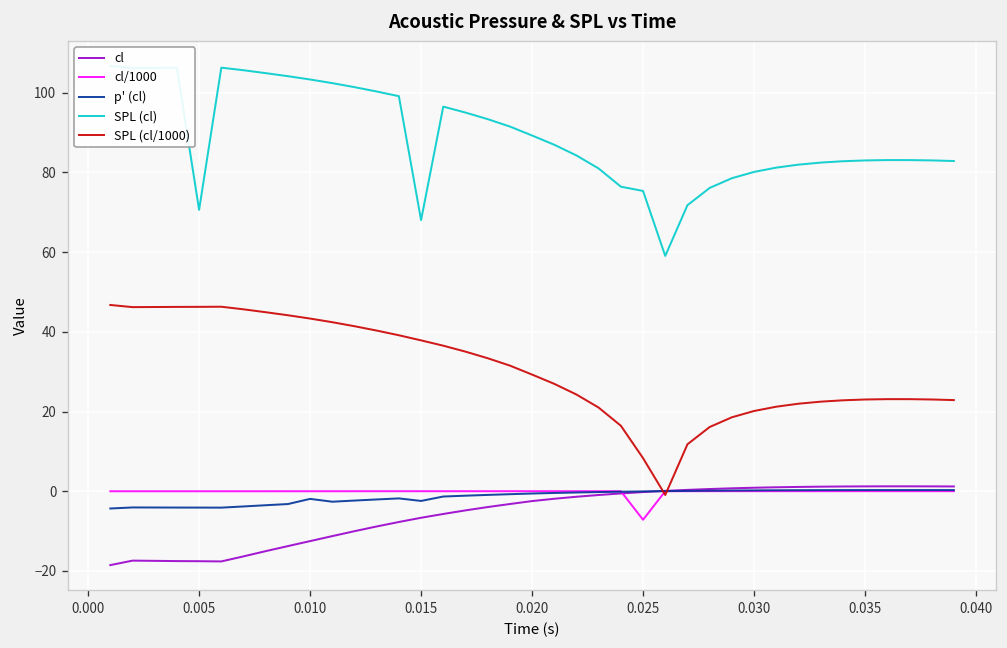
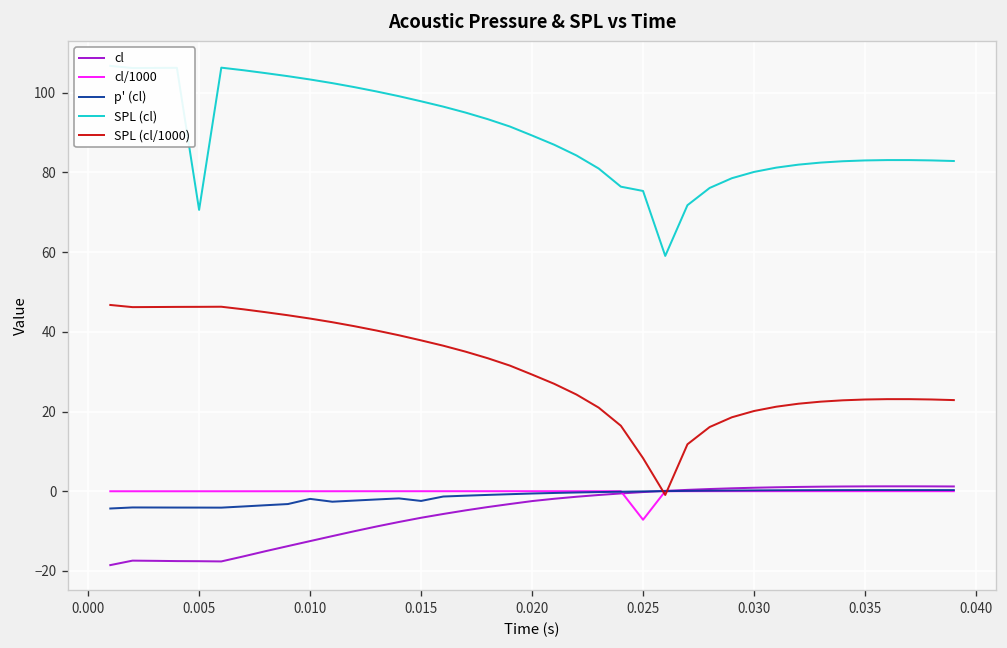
  {
    "cl": {
      "0.005": -18,
      "0.010": -13,
      "0.015": -7,
      "0.020": -2,
      "0.035": 1
    },
    "cl/1000": {
      "0.005": 0,
      "0.010": 0,
      "0.015": 0,
      "0.025": -7
    },
    "p' (cl)": {
      "0.005": -4,
      "0.010": -2,
      "0.015": -2
    },
    "SPL (cl)": {
      "0.005": 71,
      "0.010": 103,
-     "0.015": 68,
+     "0.015": 98,
      "0.020": 89,
      "0.025": 75,
      "0.030": 80,
      "0.035": 83
    },
    "SPL (cl/1000)": {
      "0.005": 46,
      "0.010": 43,
      "0.015": 38,
      "0.020": 29,
      "0.025": 8,
      "0.030": 20,
      "0.035": 23
    }
  }
